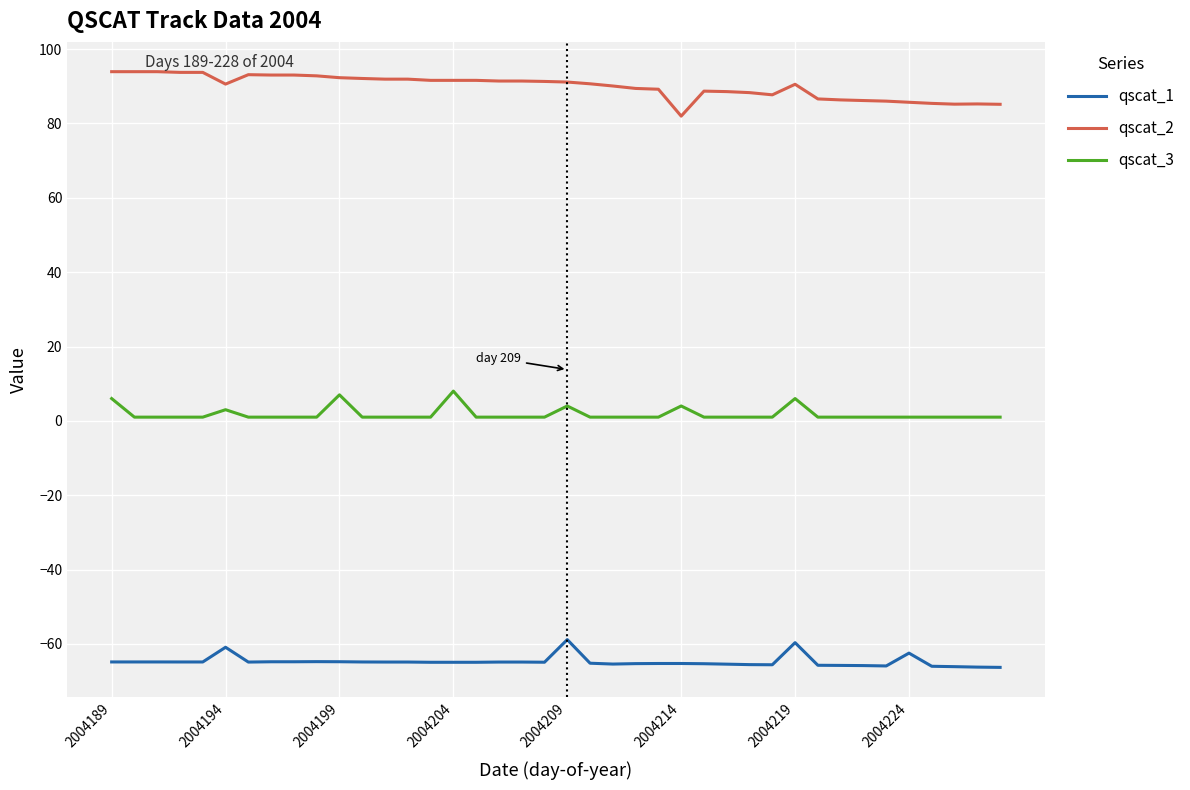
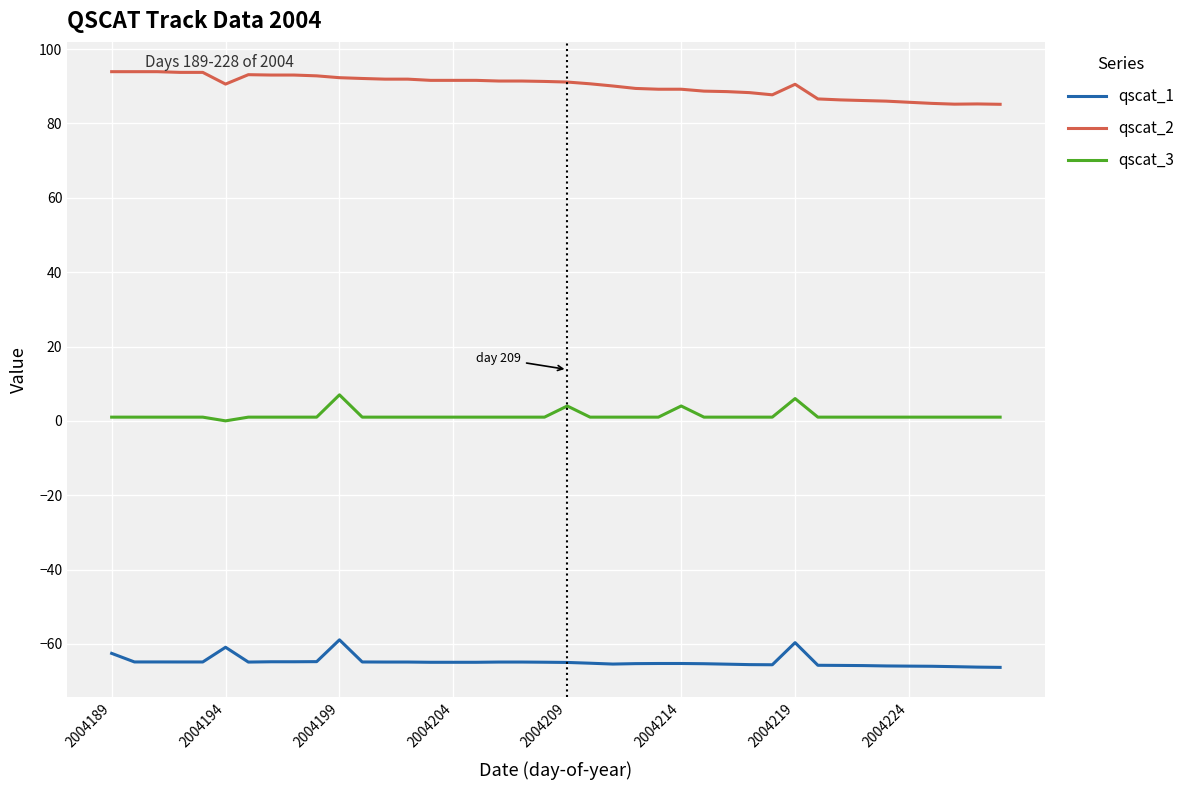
  {
    "qscat_1": {
-     "2004189": -65,
+     "2004189": -63,
      "2004194": -61,
-     "2004199": -65,
+     "2004199": -59,
      "2004204": -65,
-     "2004209": -59,
+     "2004209": -65,
      "2004214": -65,
      "2004219": -60,
-     "2004224": -62
+     "2004224": -66
    },
    "qscat_2": {
      "2004189": 94,
      "2004194": 91,
      "2004199": 92,
      "2004204": 92,
      "2004209": 91,
-     "2004214": 82,
+     "2004214": 89,
      "2004219": 91,
      "2004224": 86
    },
    "qscat_3": {
-     "2004189": 6,
-     "2004194": 3,
+     "2004189": 1,
+     "2004194": 0,
      "2004199": 7,
-     "2004204": 8,
+     "2004204": 1,
      "2004209": 4,
      "2004214": 4,
      "2004219": 6,
      "2004224": 1
    }
  }
